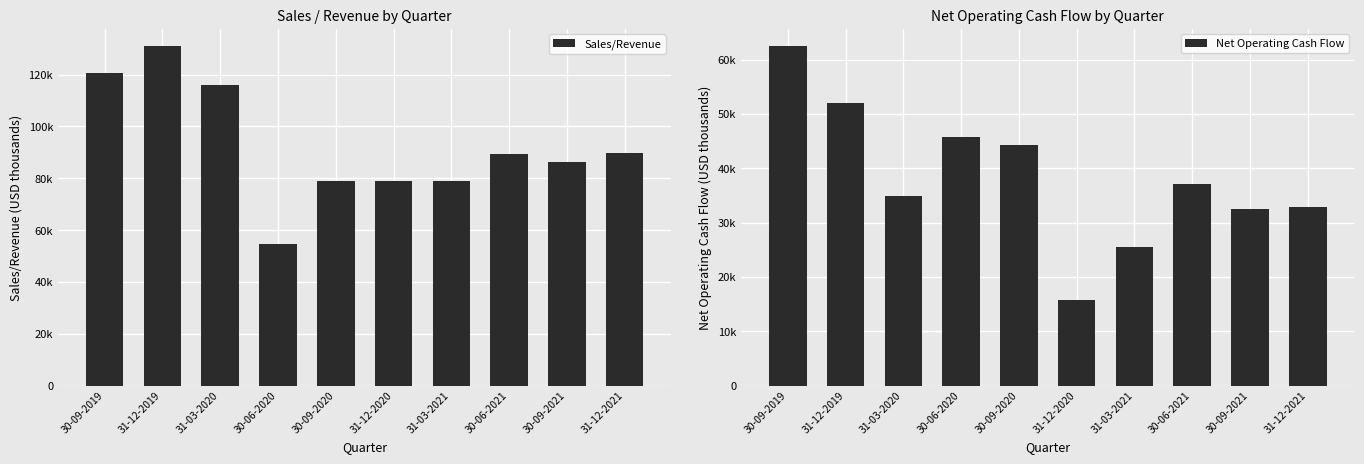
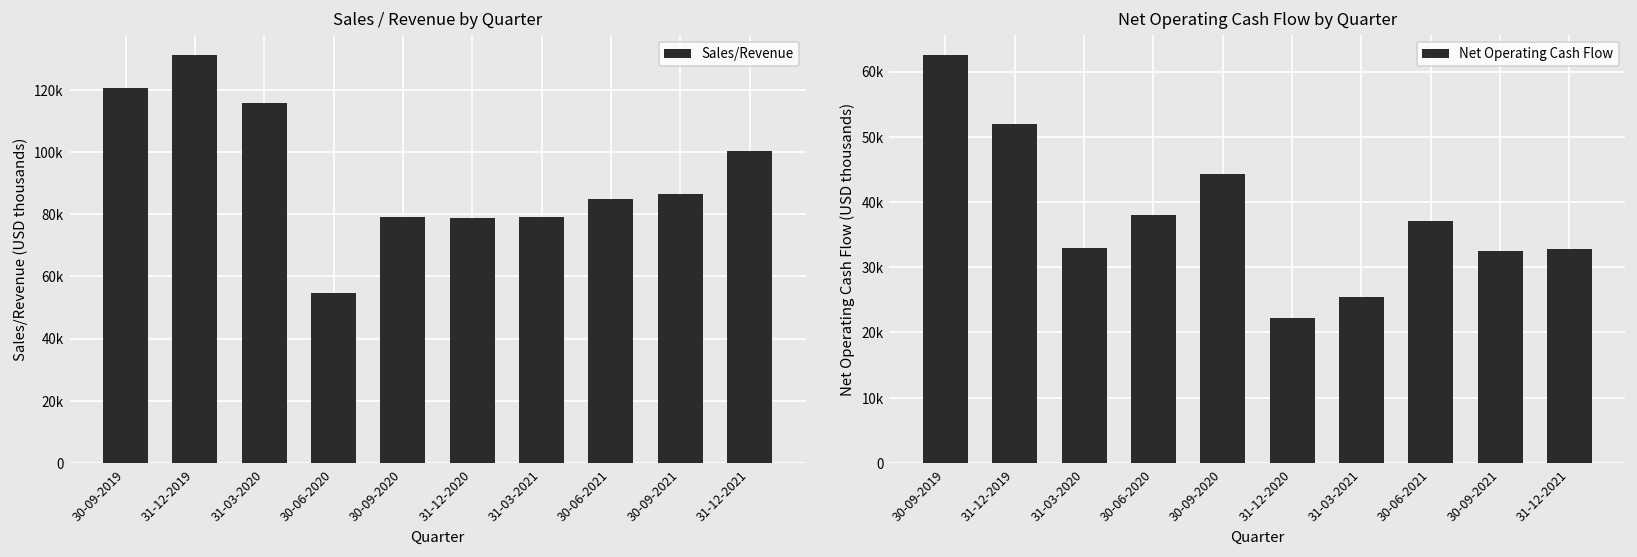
  {
    "Sales / Revenue by Quarter": {
      "30-09-2019": 121000,
      "31-12-2019": 131000,
      "31-03-2020": 116000,
      "30-06-2020": 55000,
      "30-09-2020": 79000,
      "31-12-2020": 79000,
      "31-03-2021": 79000,
-     "30-06-2021": 89000,
+     "30-06-2021": 85000,
      "30-09-2021": 86000,
-     "31-12-2021": 90000
+     "31-12-2021": 100000
    },
    "Net Operating Cash Flow by Quarter": {
      "30-09-2019": 63000,
      "31-12-2019": 52000,
-     "31-03-2020": 35000,
-     "30-06-2020": 46000,
+     "31-03-2020": 33000,
+     "30-06-2020": 38000,
      "30-09-2020": 44000,
-     "31-12-2020": 16000,
+     "31-12-2020": 22000,
      "31-03-2021": 25000,
      "30-06-2021": 37000,
      "30-09-2021": 33000,
      "31-12-2021": 33000
    }
  }
